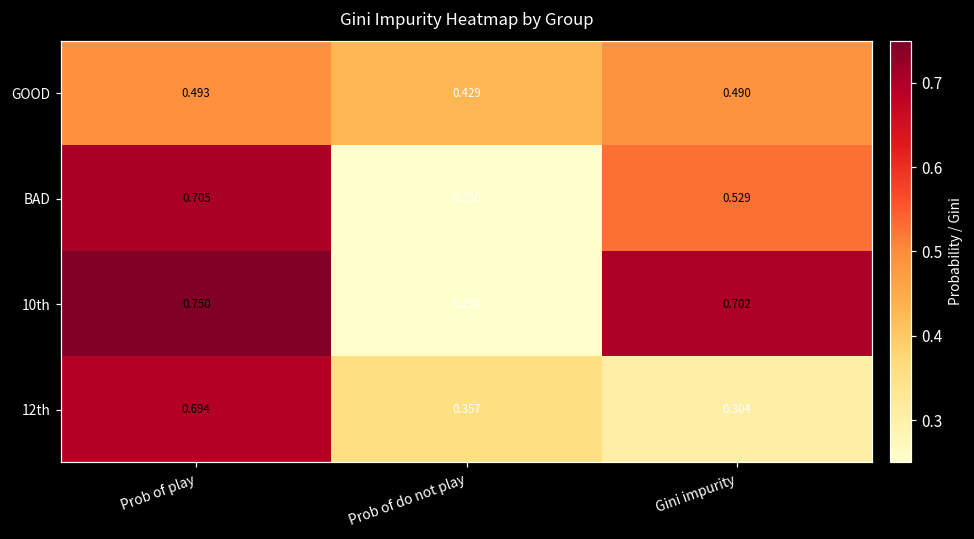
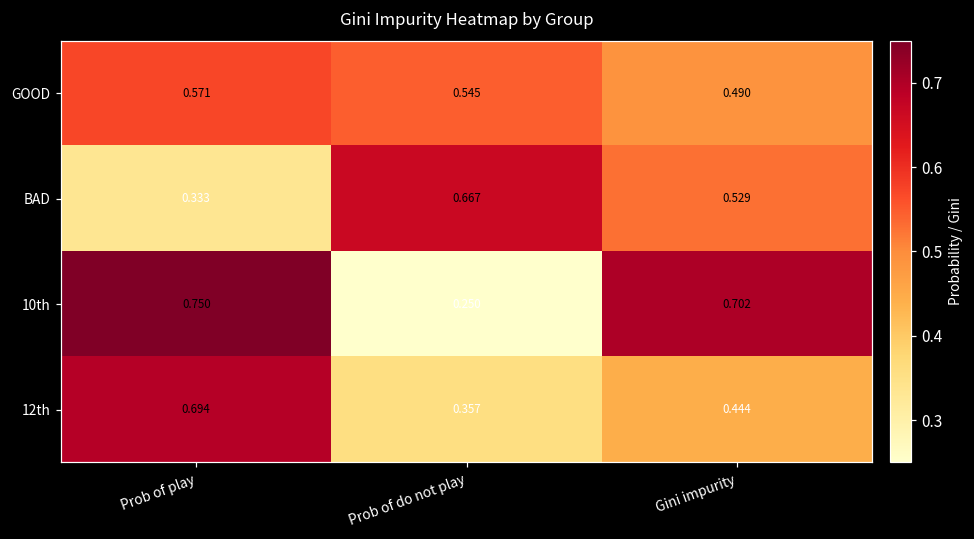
  {
    "GOOD": {
-     "Prob of play": 0.493,
-     "Prob of do not play": 0.429,
+     "Prob of play": 0.571,
+     "Prob of do not play": 0.545,
      "Gini impurity": 0.490
    },
    "BAD": {
-     "Prob of play": 0.705,
-     "Prob of do not play": 0.250,
+     "Prob of play": 0.333,
+     "Prob of do not play": 0.667,
      "Gini impurity": 0.529
    },
    "10th": {
      "Prob of play": 0.750,
      "Prob of do not play": 0.250,
      "Gini impurity": 0.702
    },
    "12th": {
      "Prob of play": 0.694,
      "Prob of do not play": 0.357,
-     "Gini impurity": 0.304
+     "Gini impurity": 0.444
    }
  }
